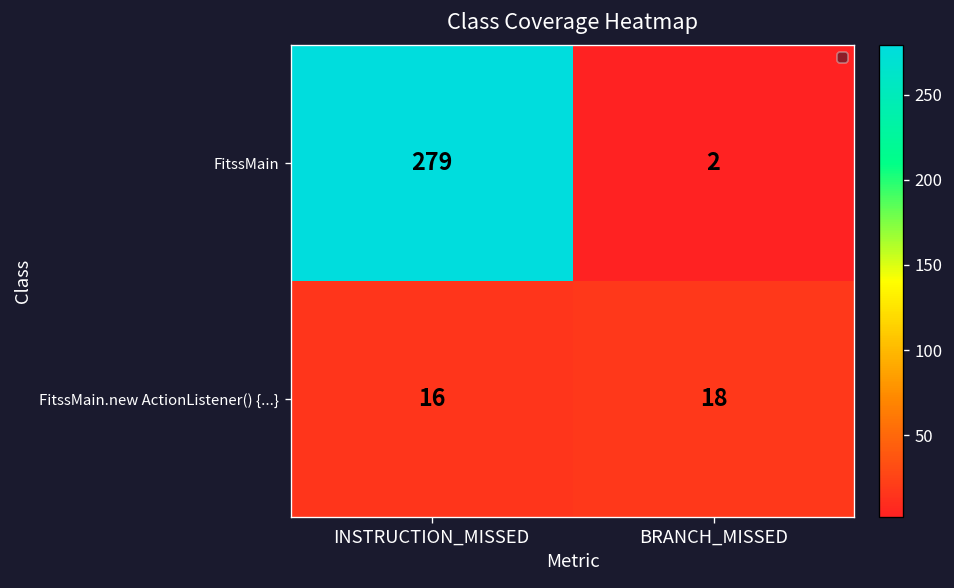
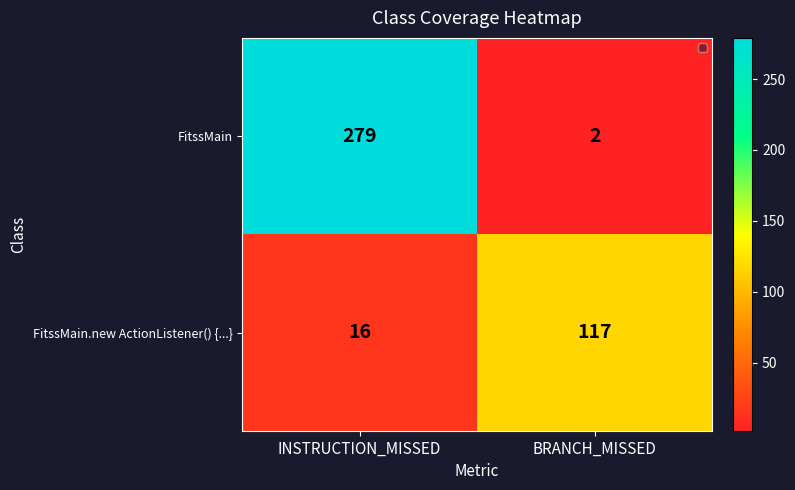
  {
    "FitssMain": {
      "INSTRUCTION_MISSED": 279,
      "BRANCH_MISSED": 2
    },
    "FitssMain.new ActionListener() {...}": {
      "INSTRUCTION_MISSED": 16,
-     "BRANCH_MISSED": 18
+     "BRANCH_MISSED": 117
    }
  }
